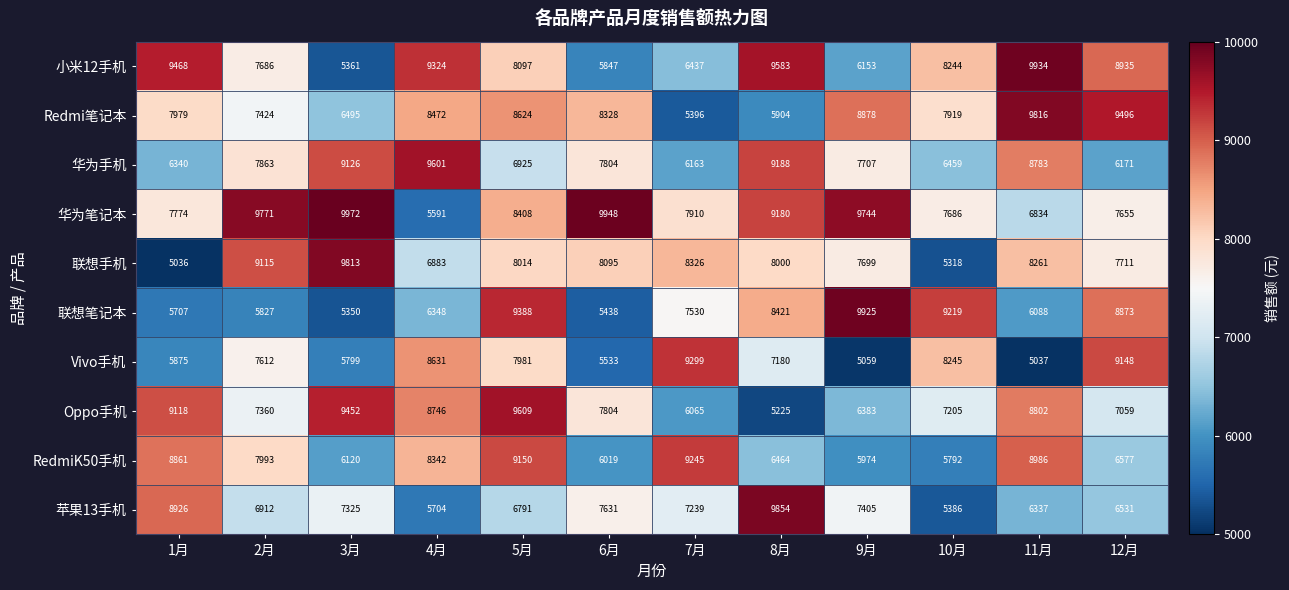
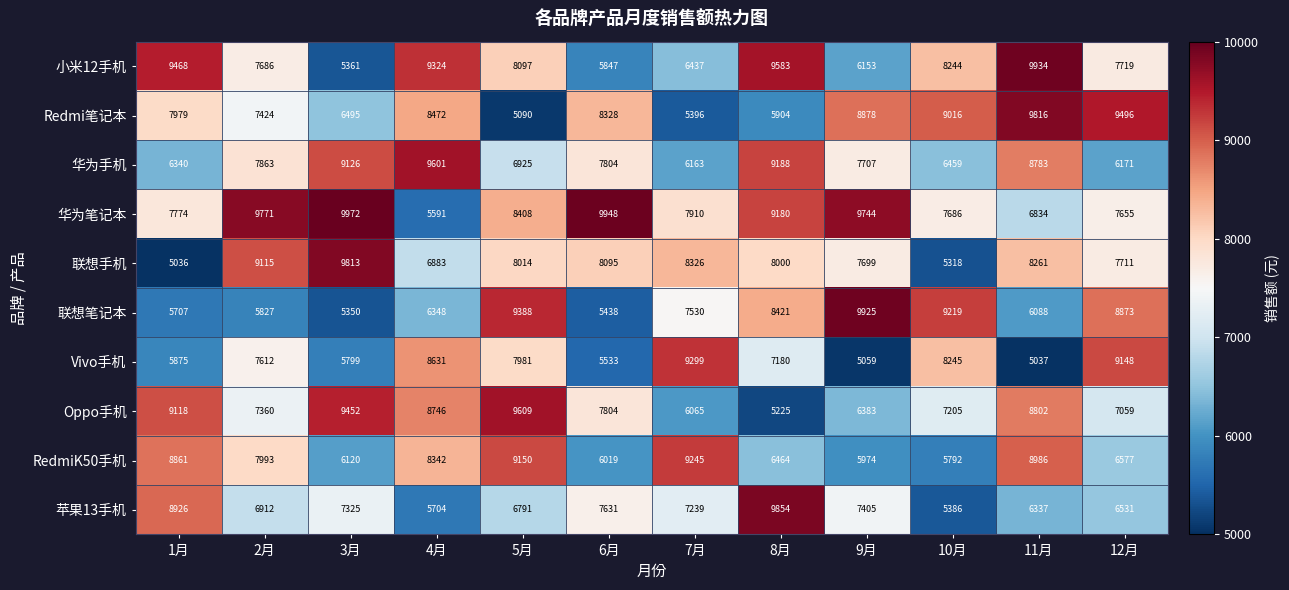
  {
    "小米12手机": {
      "1月": 9468,
      "2月": 7686,
      "3月": 5361,
      "4月": 9324,
      "5月": 8097,
      "6月": 5847,
      "7月": 6437,
      "8月": 9583,
      "9月": 6153,
      "10月": 8244,
      "11月": 9934,
-     "12月": 8935
+     "12月": 7719
    },
    "Redmi笔记本": {
      "1月": 7979,
      "2月": 7424,
      "3月": 6495,
      "4月": 8472,
-     "5月": 8624,
+     "5月": 5090,
      "6月": 8328,
      "7月": 5396,
      "8月": 5904,
      "9月": 8878,
-     "10月": 7919,
+     "10月": 9016,
      "11月": 9816,
      "12月": 9496
    },
    "华为手机": {
      "1月": 6340,
      "2月": 7863,
      "3月": 9126,
      "4月": 9601,
      "5月": 6925,
      "6月": 7804,
      "7月": 6163,
      "8月": 9188,
      "9月": 7707,
      "10月": 6459,
      "11月": 8783,
      "12月": 6171
    },
    "华为笔记本": {
      "1月": 7774,
      "2月": 9771,
      "3月": 9972,
      "4月": 5591,
      "5月": 8408,
      "6月": 9948,
      "7月": 7910,
      "8月": 9180,
      "9月": 9744,
      "10月": 7686,
      "11月": 6834,
      "12月": 7655
    },
    "联想手机": {
      "1月": 5036,
      "2月": 9115,
      "3月": 9813,
      "4月": 6883,
      "5月": 8014,
      "6月": 8095,
      "7月": 8326,
      "8月": 8000,
      "9月": 7699,
      "10月": 5318,
      "11月": 8261,
      "12月": 7711
    },
    "联想笔记本": {
      "1月": 5707,
      "2月": 5827,
      "3月": 5350,
      "4月": 6348,
      "5月": 9388,
      "6月": 5438,
      "7月": 7530,
      "8月": 8421,
      "9月": 9925,
      "10月": 9219,
      "11月": 6088,
      "12月": 8873
    },
    "Vivo手机": {
      "1月": 5875,
      "2月": 7612,
      "3月": 5799,
      "4月": 8631,
      "5月": 7981,
      "6月": 5533,
      "7月": 9299,
      "8月": 7180,
      "9月": 5059,
      "10月": 8245,
      "11月": 5037,
      "12月": 9148
    },
    "Oppo手机": {
      "1月": 9118,
      "2月": 7360,
      "3月": 9452,
      "4月": 8746,
      "5月": 9609,
      "6月": 7804,
      "7月": 6065,
      "8月": 5225,
      "9月": 6383,
      "10月": 7205,
      "11月": 8802,
      "12月": 7059
    },
    "RedmiK50手机": {
      "1月": 8861,
      "2月": 7993,
      "3月": 6120,
      "4月": 8342,
      "5月": 9150,
      "6月": 6019,
      "7月": 9245,
      "8月": 6464,
      "9月": 5974,
      "10月": 5792,
      "11月": 8986,
      "12月": 6577
    },
    "苹果13手机": {
      "1月": 8926,
      "2月": 6912,
      "3月": 7325,
      "4月": 5704,
      "5月": 6791,
      "6月": 7631,
      "7月": 7239,
      "8月": 9854,
      "9月": 7405,
      "10月": 5386,
      "11月": 6337,
      "12月": 6531
    }
  }
